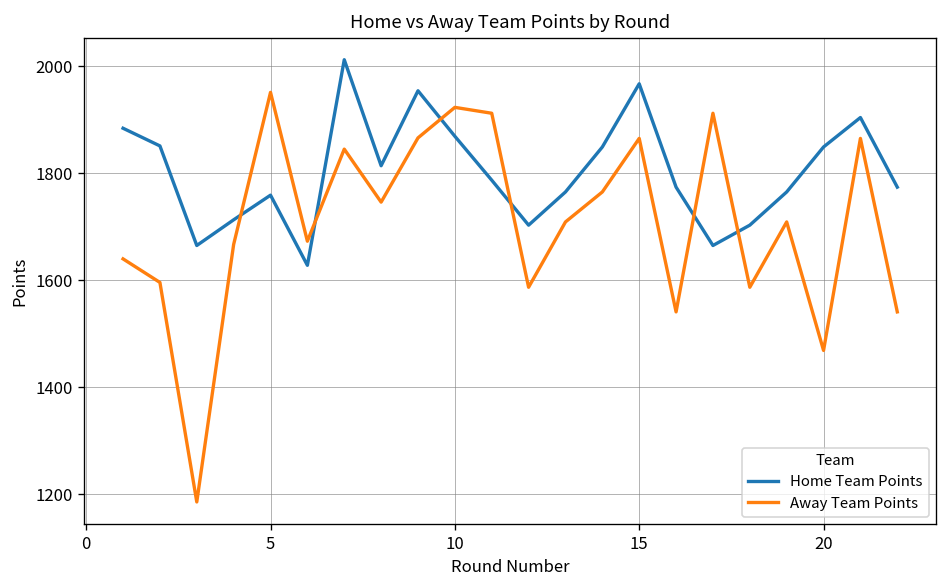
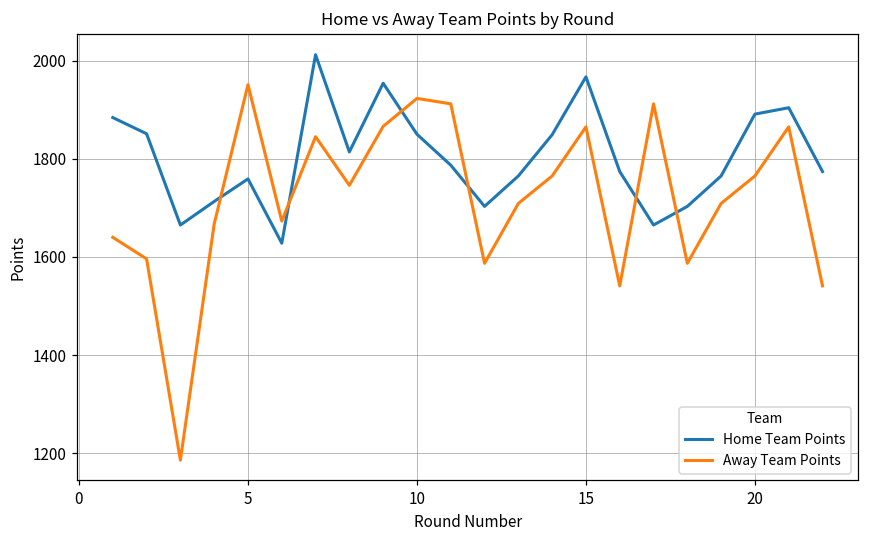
  {
    "Home Team Points": {
      "5": 1760,
-     "10": 1870,
+     "10": 1850,
      "15": 1970,
-     "20": 1850
+     "20": 1890
    },
    "Away Team Points": {
      "5": 1950,
      "10": 1920,
      "15": 1870,
-     "20": 1470
+     "20": 1770
    }
  }
